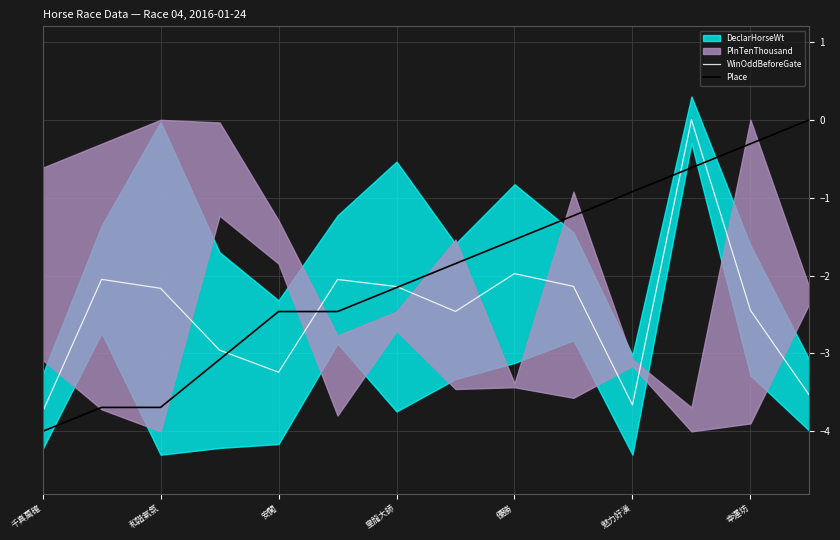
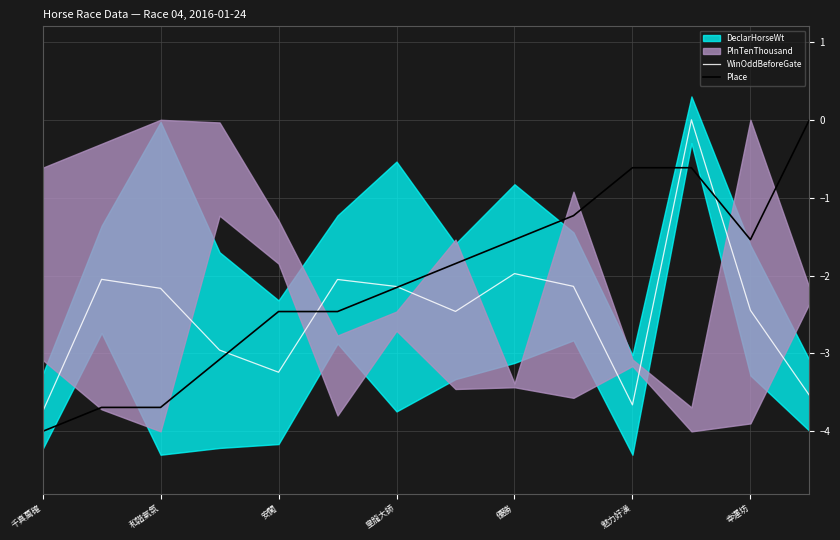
  {
    "WinOddBeforeGate": {
      "千真萬確": -3.7,
      "和諧氣氛": -2.2,
      "安闖": -3.2,
      "優勝": -2.0,
      "魅力好漢": -3.7,
      "幸運坊": -2.4
    },
    "Place": {
      "千真萬確": -4.0,
      "和諧氣氛": -3.7,
      "安闖": -2.5,
      "優勝": -1.5,
-     "魅力好漢": -0.9,
-     "幸運坊": -0.3
+     "魅力好漢": -0.6,
+     "幸運坊": -1.5
    }
  }
